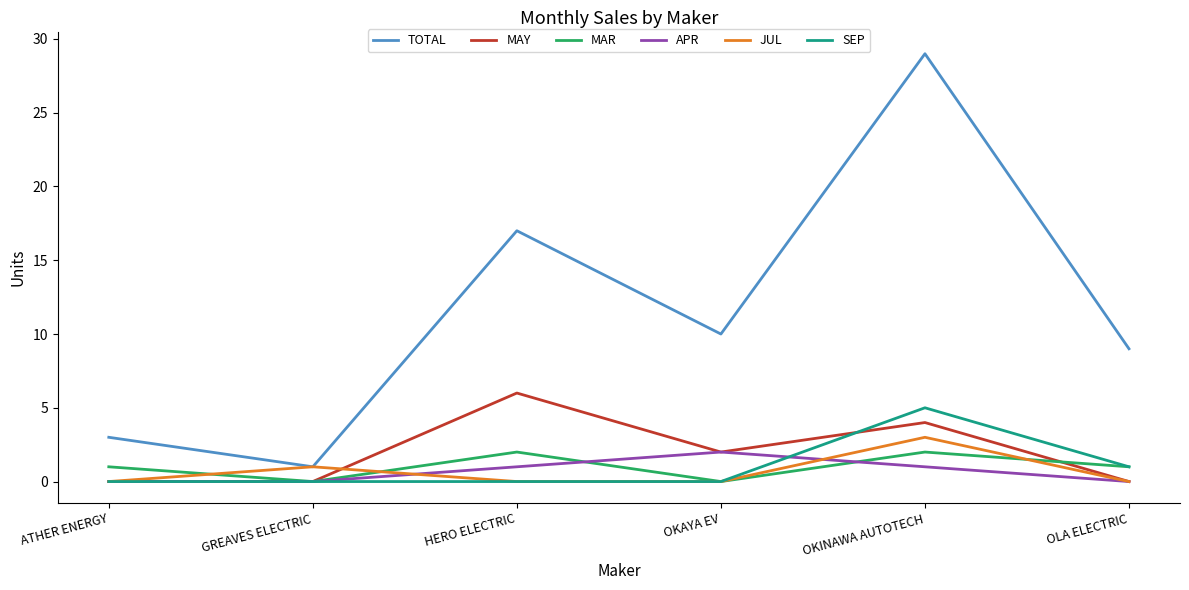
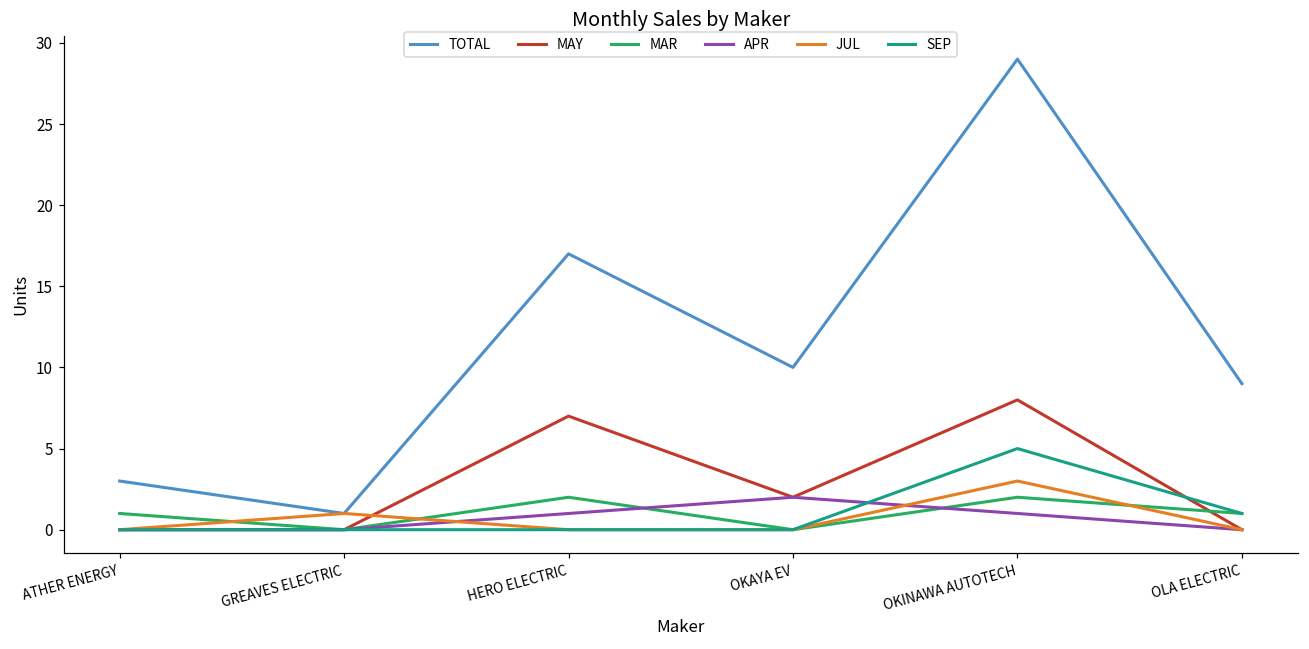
  {
    "TOTAL": {
      "ATHER ENERGY": 3,
      "HERO ELECTRIC": 17,
      "OKAYA EV": 10,
      "OKINAWA AUTOTECH": 29,
      "OLA ELECTRIC": 9
    },
    "MAY": {
-     "HERO ELECTRIC": 6,
-     "OKINAWA AUTOTECH": 4
+     "HERO ELECTRIC": 7,
+     "OKINAWA AUTOTECH": 8
    },
    "APR": {
      "HERO ELECTRIC": 1,
      "OKINAWA AUTOTECH": 1
    },
    "JUL": {
      "OKINAWA AUTOTECH": 3
    }
  }
